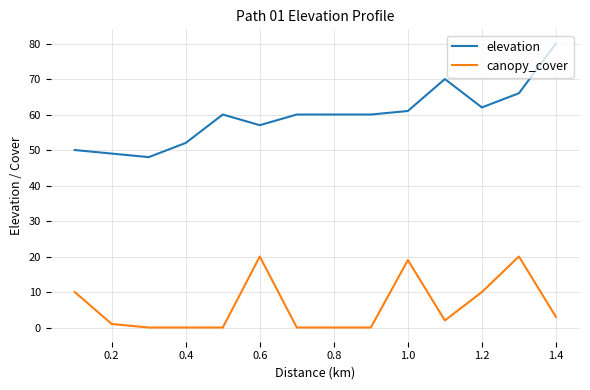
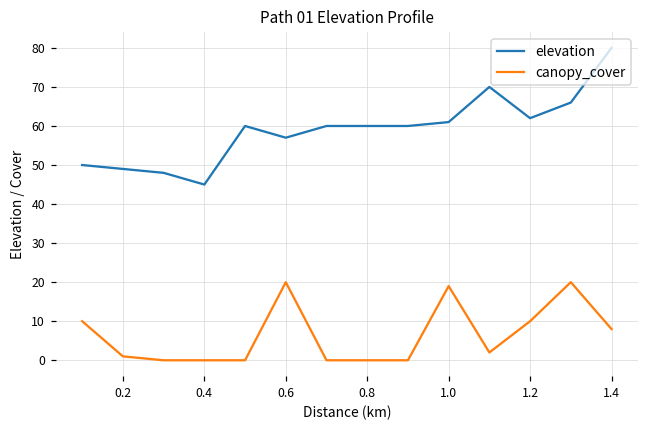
  {
    "elevation": {
      "0.2": 49,
-     "0.4": 52,
+     "0.4": 45,
      "0.6": 57,
      "0.8": 60,
      "1.0": 61,
      "1.2": 62
    },
    "canopy_cover": {
      "0.2": 1,
      "0.4": 0,
      "0.6": 20,
      "0.8": 0,
      "1.0": 19,
      "1.2": 10,
-     "1.4": 3
+     "1.4": 8
    }
  }
